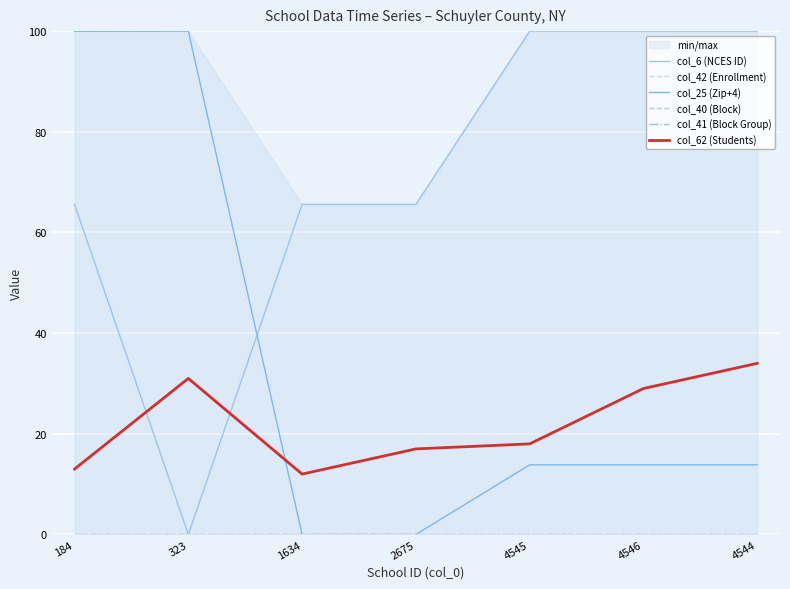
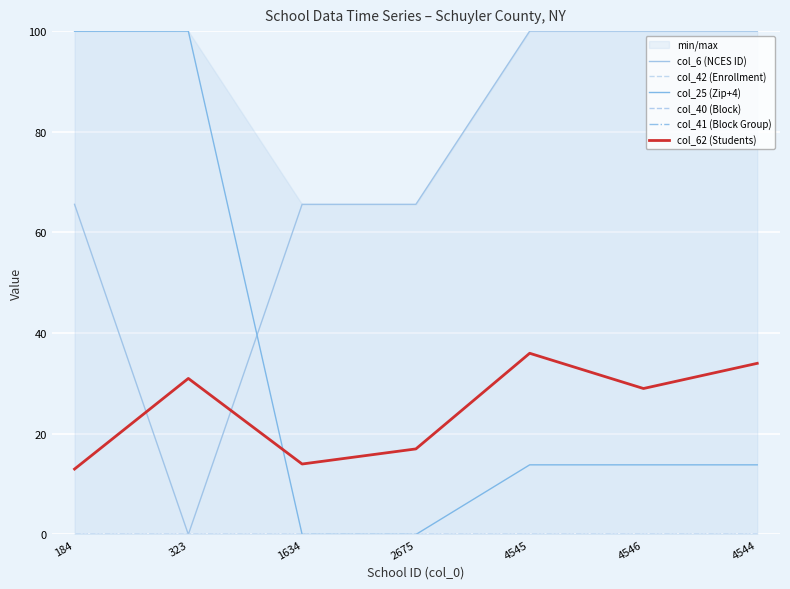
  {
    "col_62 (Students)": {
      "184": 13,
      "323": 31,
-     "1634": 12,
+     "1634": 14,
      "2675": 17,
-     "4545": 18,
+     "4545": 36,
      "4546": 29,
      "4544": 34
    }
  }
